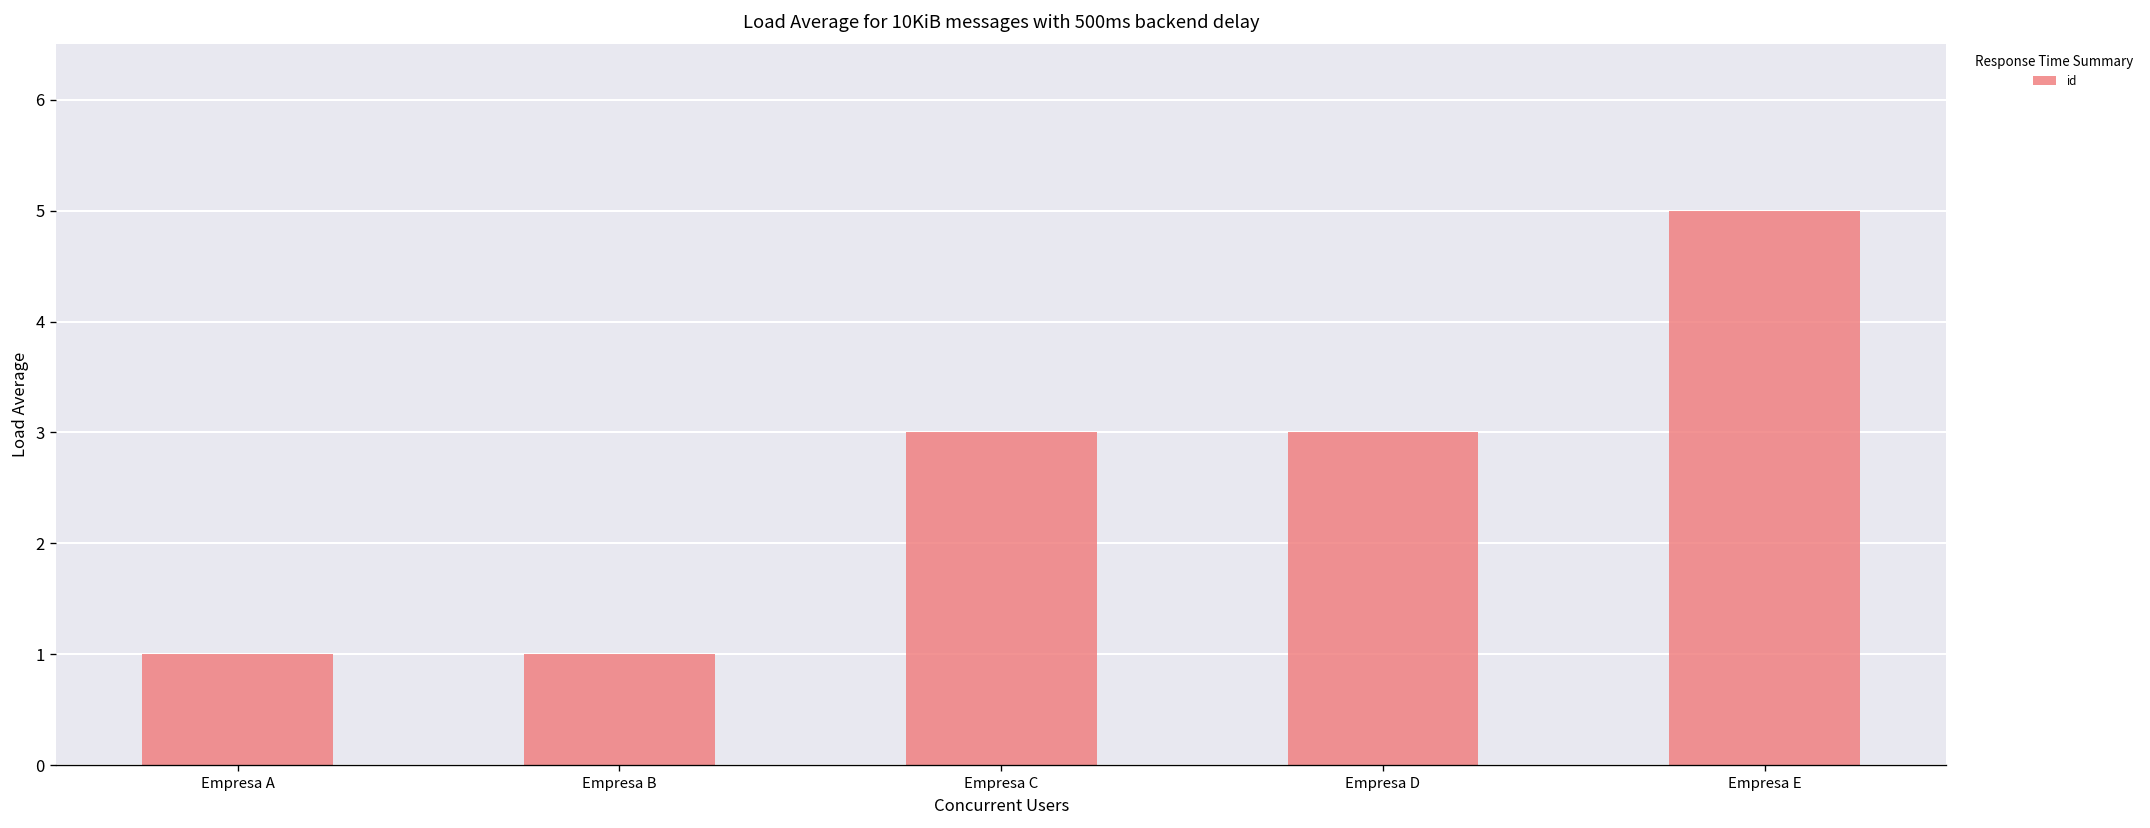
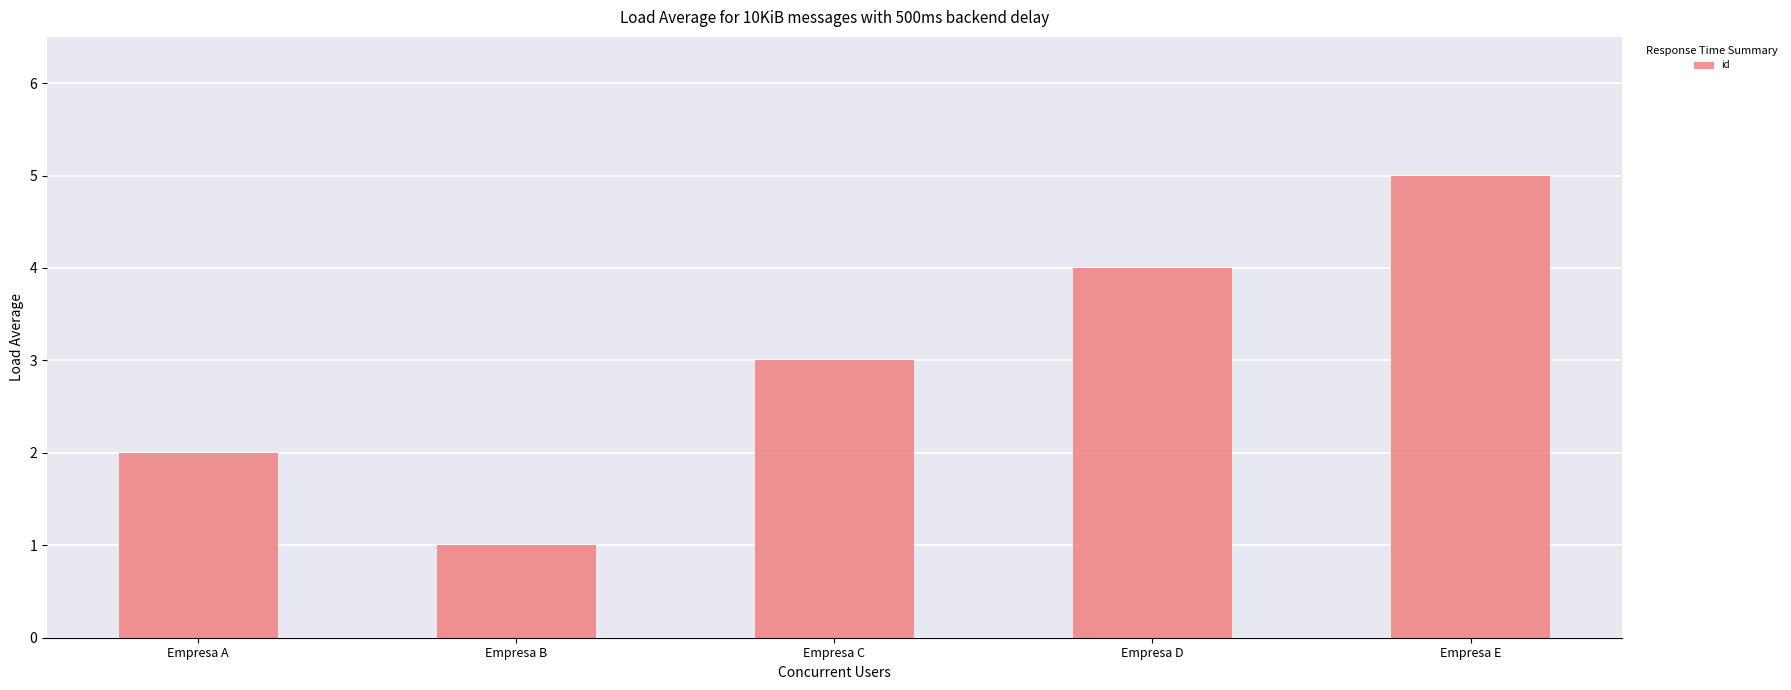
  {
-   "Empresa A": 1,
+   "Empresa A": 2,
    "Empresa B": 1,
    "Empresa C": 3,
-   "Empresa D": 3,
+   "Empresa D": 4,
    "Empresa E": 5
  }
